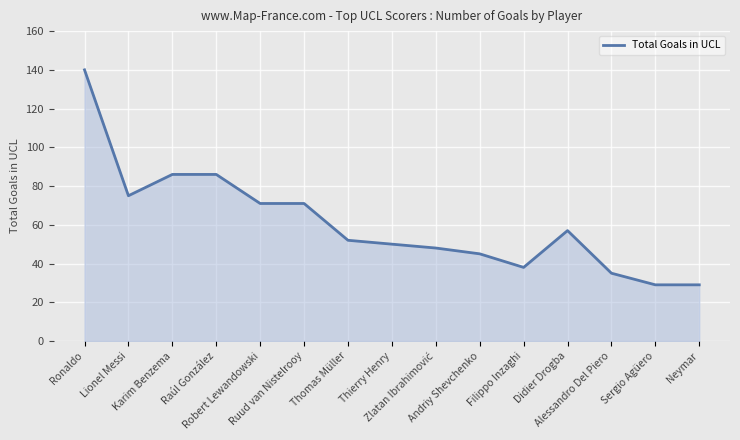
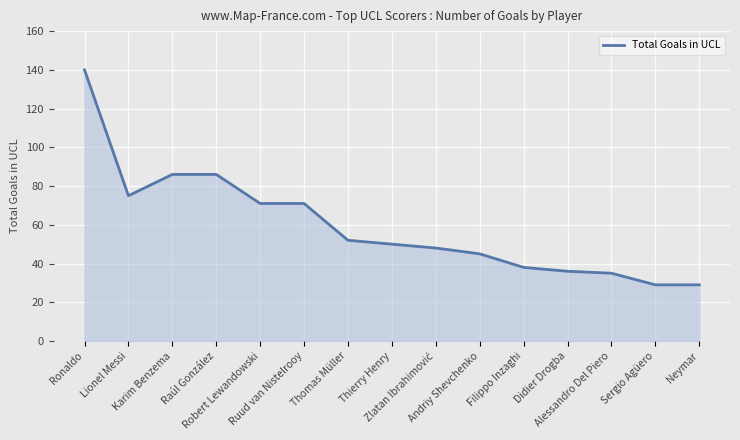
  {
    "Ronaldo": 140,
    "Lionel Messi": 75,
    "Karim Benzema": 86,
    "Raúl González": 86,
    "Robert Lewandowski": 71,
    "Ruud van Nistelrooy": 71,
    "Thomas Müller": 52,
    "Thierry Henry": 50,
    "Zlatan Ibrahimović": 48,
    "Andriy Shevchenko": 45,
    "Filippo Inzaghi": 38,
-   "Didier Drogba": 57,
+   "Didier Drogba": 36,
    "Alessandro Del Piero": 35,
    "Sergio Agüero": 29,
    "Neymar": 29
  }
